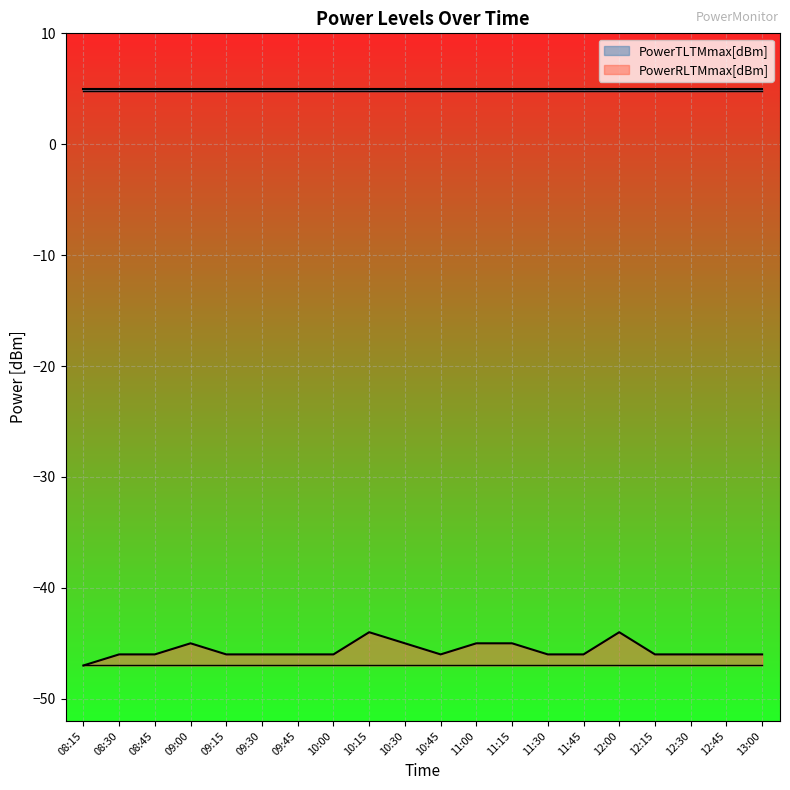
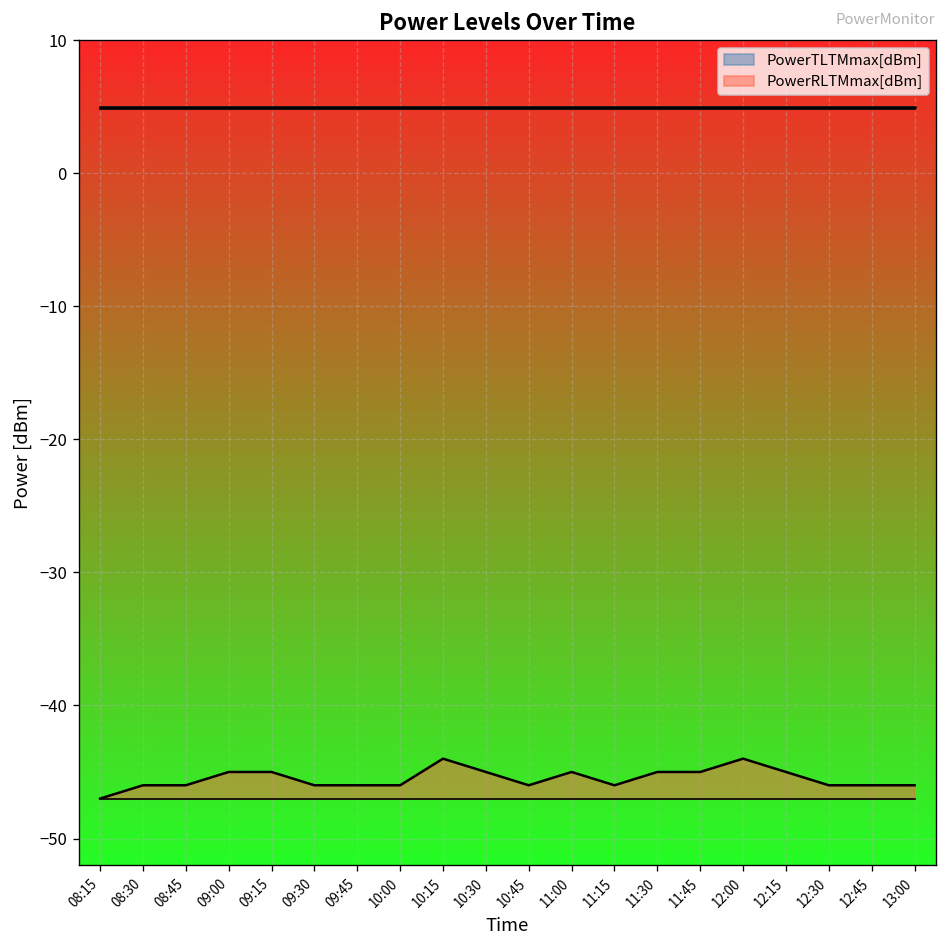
  {
    "PowerRLTMmax[dBm]": {
      "08:30": -46,
      "08:45": -46,
      "09:00": -45,
-     "09:15": -46,
+     "09:15": -45,
      "09:30": -46,
      "09:45": -46,
      "10:00": -46,
      "10:15": -44,
      "10:30": -45,
      "10:45": -46,
      "11:00": -45,
-     "11:15": -45,
-     "11:30": -46,
-     "11:45": -46,
+     "11:15": -46,
+     "11:30": -45,
+     "11:45": -45,
      "12:00": -44,
-     "12:15": -46,
+     "12:15": -45,
      "12:30": -46,
      "12:45": -46,
      "13:00": -46
    }
  }
